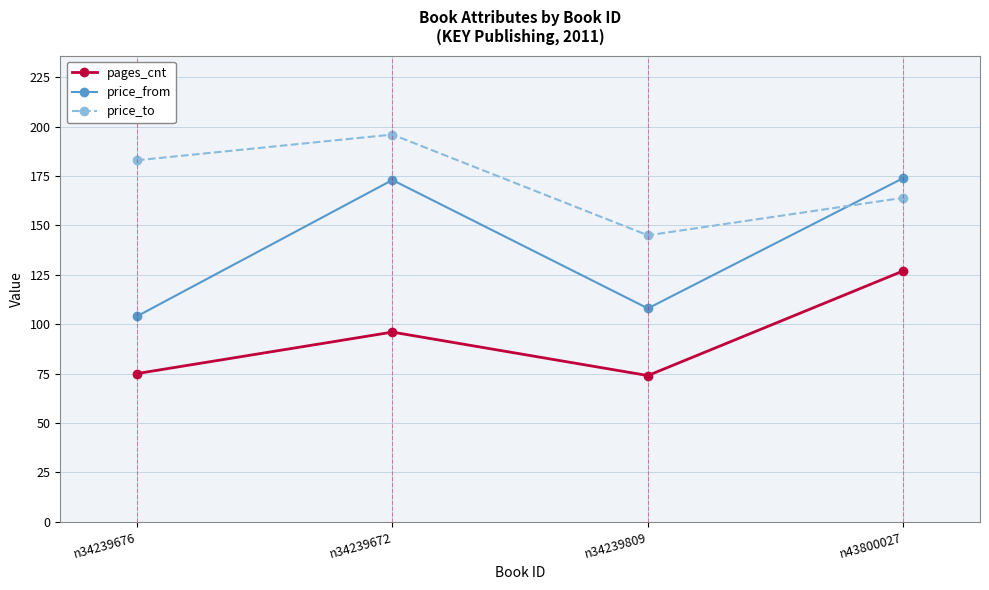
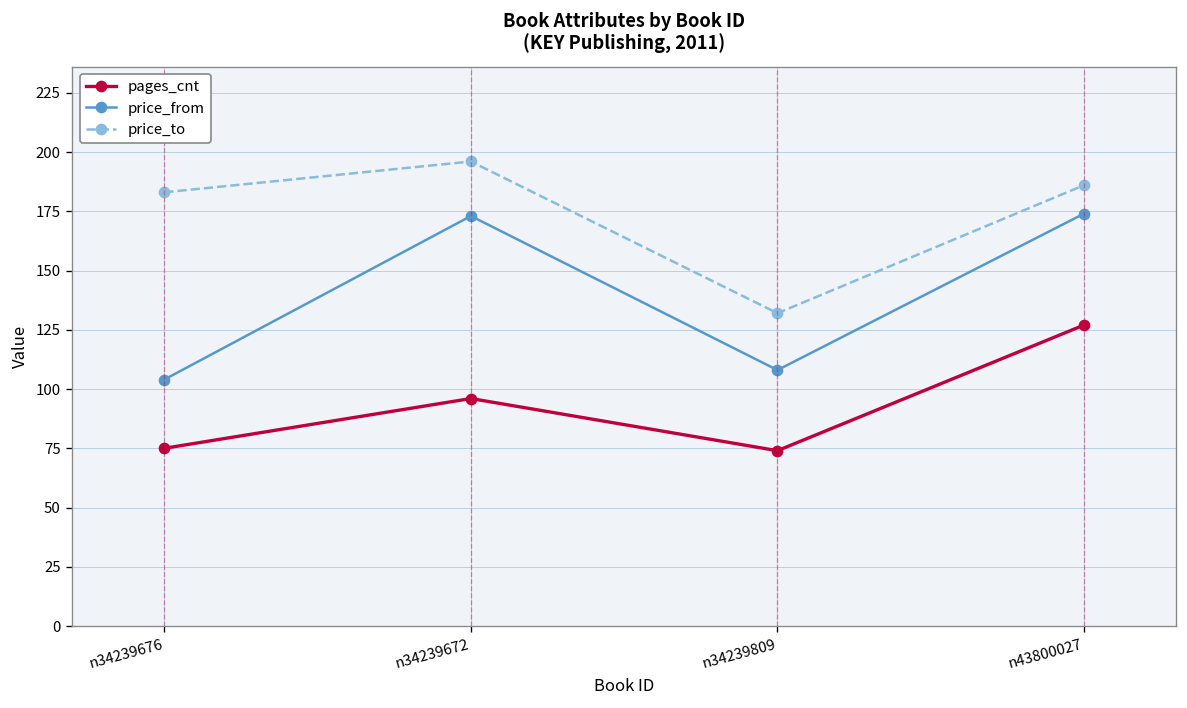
  {
    "pages_cnt": {
      "n34239676": 75,
      "n34239672": 96,
      "n34239809": 74,
      "n43800027": 127
    },
    "price_from": {
      "n34239676": 104,
      "n34239672": 173,
      "n34239809": 108,
      "n43800027": 174
    },
    "price_to": {
      "n34239676": 183,
      "n34239672": 196,
-     "n34239809": 145,
-     "n43800027": 164
+     "n34239809": 132,
+     "n43800027": 186
    }
  }
